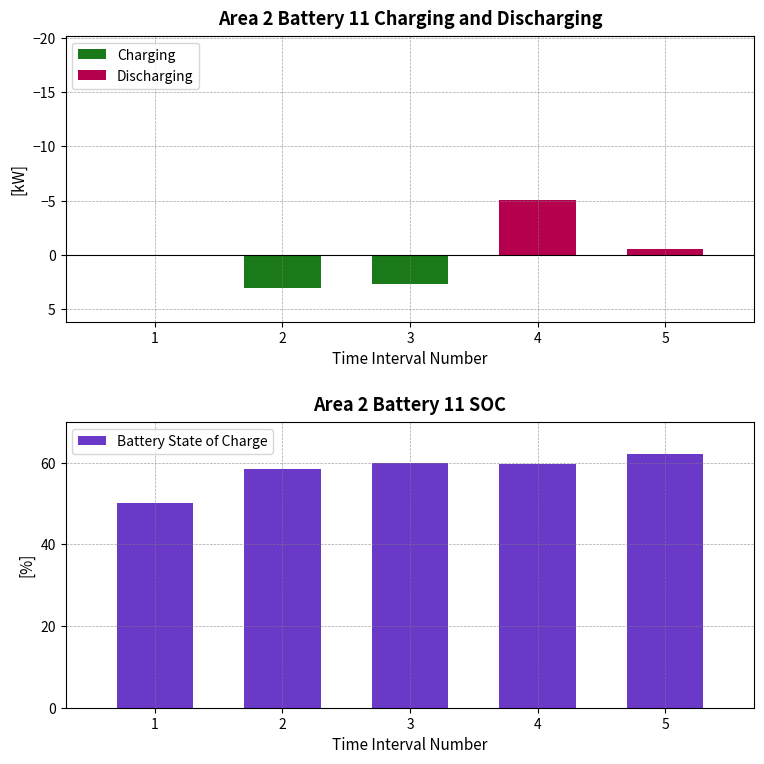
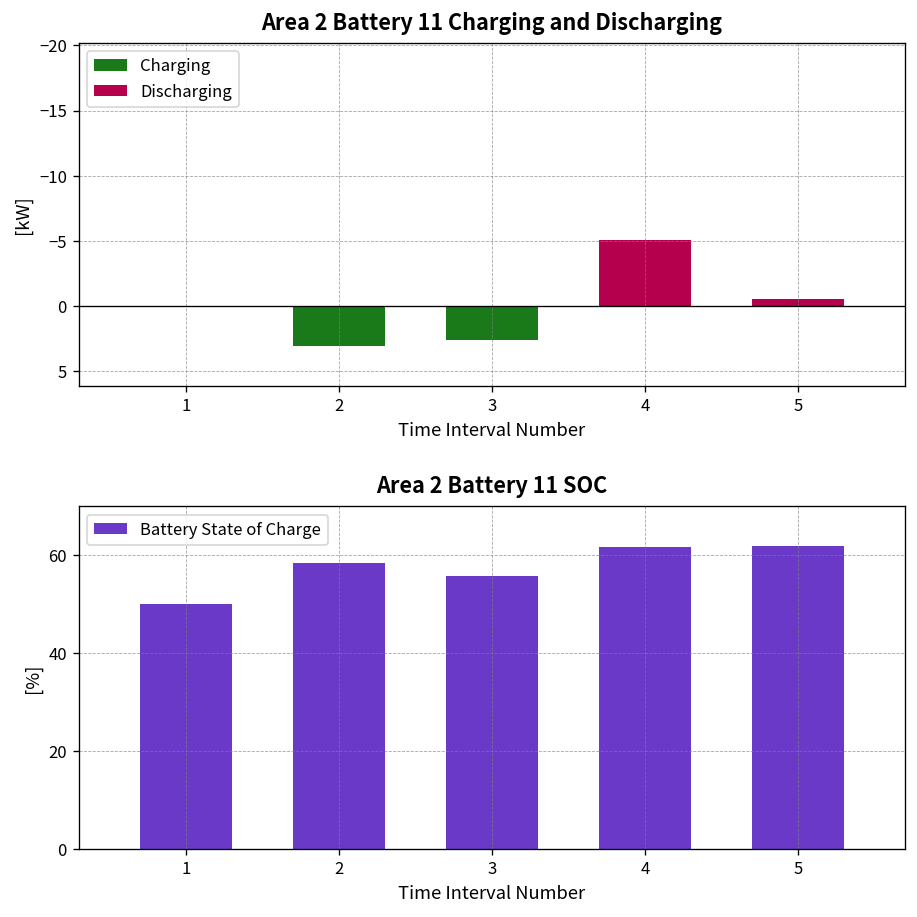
  {
    "Area 2 Battery 11 Charging and Discharging": {
      "Charging": {
        "1": 0.0,
        "2": 3.1,
        "3": 2.6,
        "4": 0.0,
        "5": 0.0
      },
      "Discharging": {
        "1": 0.0,
        "2": 0.0,
        "3": 0.0,
        "4": -5.0,
        "5": -0.6
      }
    },
    "Area 2 Battery 11 SOC": {
      "1": 50,
      "2": 58,
-     "3": 60,
-     "4": 60,
+     "3": 56,
+     "4": 62,
      "5": 62
    }
  }
